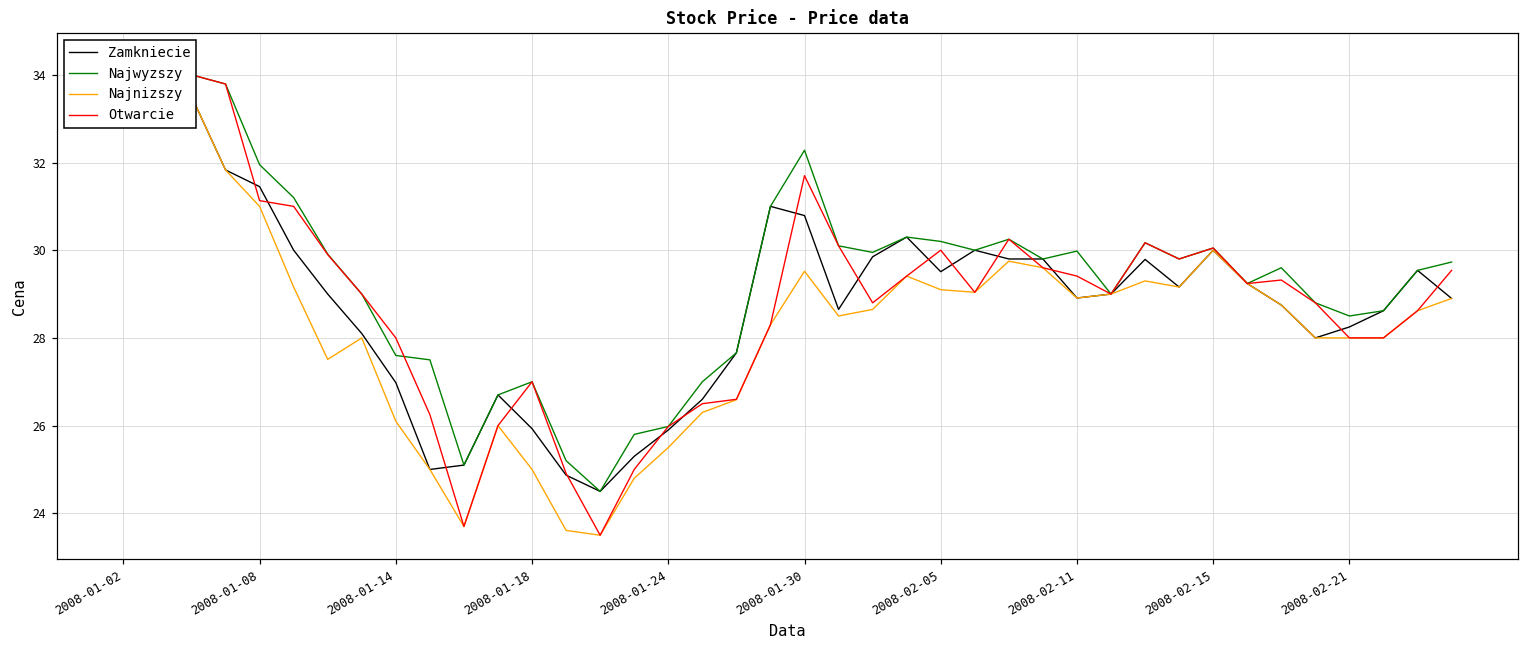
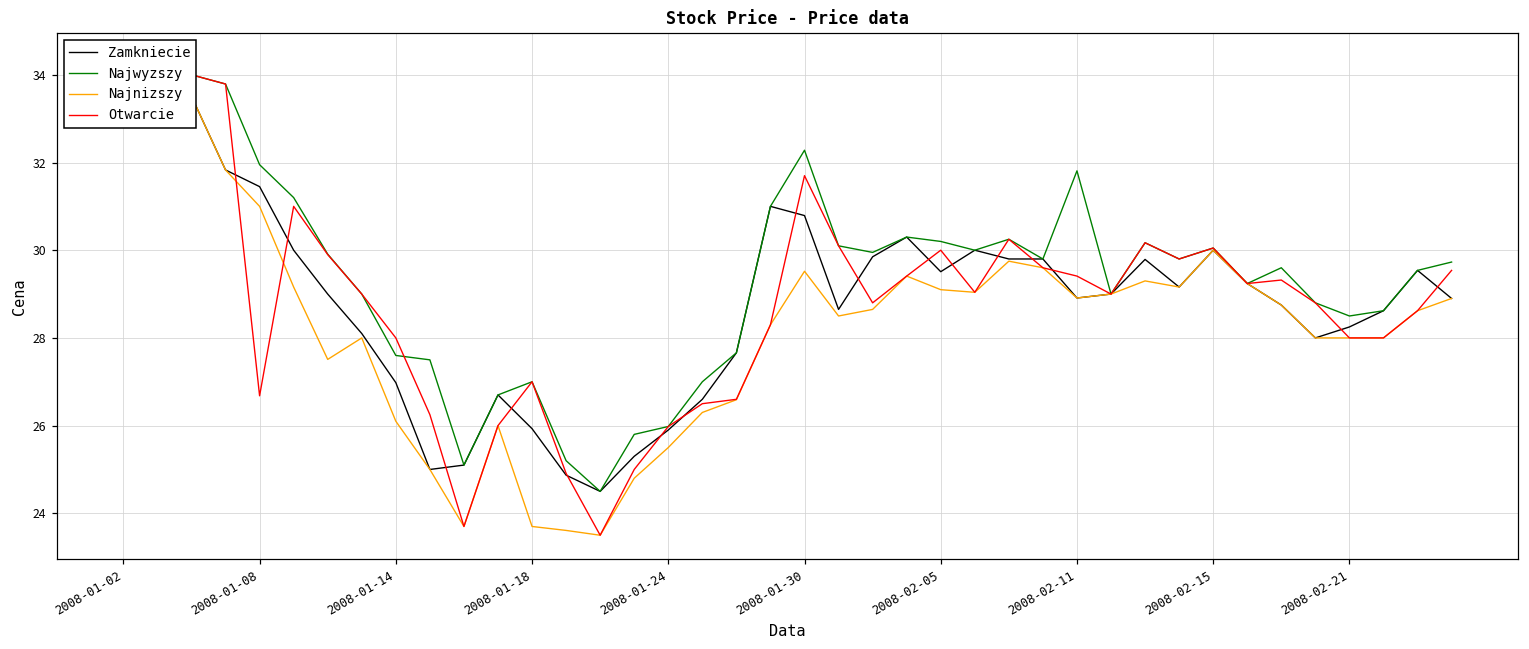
  {
    "Zamkniecie": {
      "2008-01-08": 31.5,
      "2008-01-14": 27.0,
      "2008-01-18": 25.9,
      "2008-01-24": 25.9,
      "2008-01-30": 30.8,
      "2008-02-05": 29.5,
      "2008-02-21": 28.3
    },
    "Najwyzszy": {
      "2008-01-08": 32.0,
      "2008-01-14": 27.6,
      "2008-01-30": 32.3,
      "2008-02-05": 30.2,
-     "2008-02-11": 30.0,
+     "2008-02-11": 31.8,
      "2008-02-21": 28.5
    },
    "Najnizszy": {
      "2008-01-08": 31.0,
      "2008-01-14": 26.1,
-     "2008-01-18": 25.0,
+     "2008-01-18": 23.7,
      "2008-01-24": 25.5,
      "2008-01-30": 29.5,
      "2008-02-05": 29.1
    },
    "Otwarcie": {
-     "2008-01-08": 31.1,
+     "2008-01-08": 26.7,
      "2008-01-14": 28.0,
      "2008-01-30": 31.7,
      "2008-02-05": 30.0,
      "2008-02-11": 29.4
    }
  }
